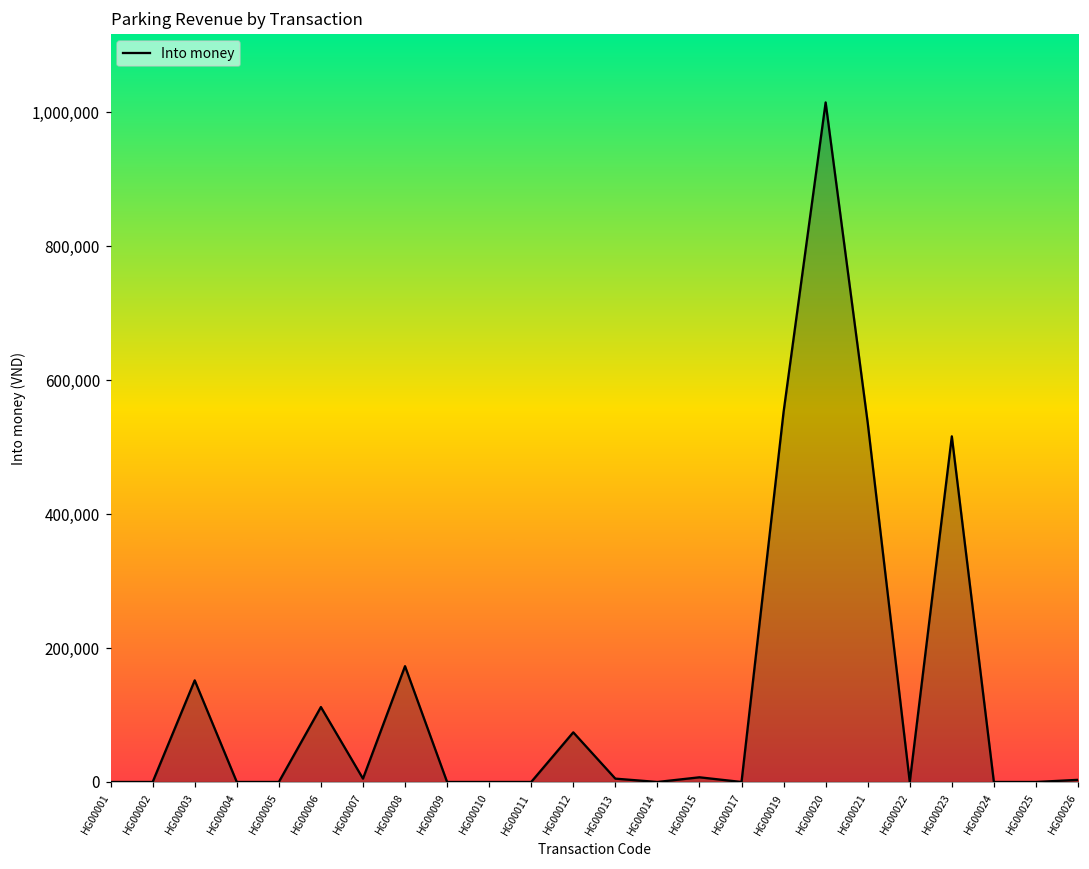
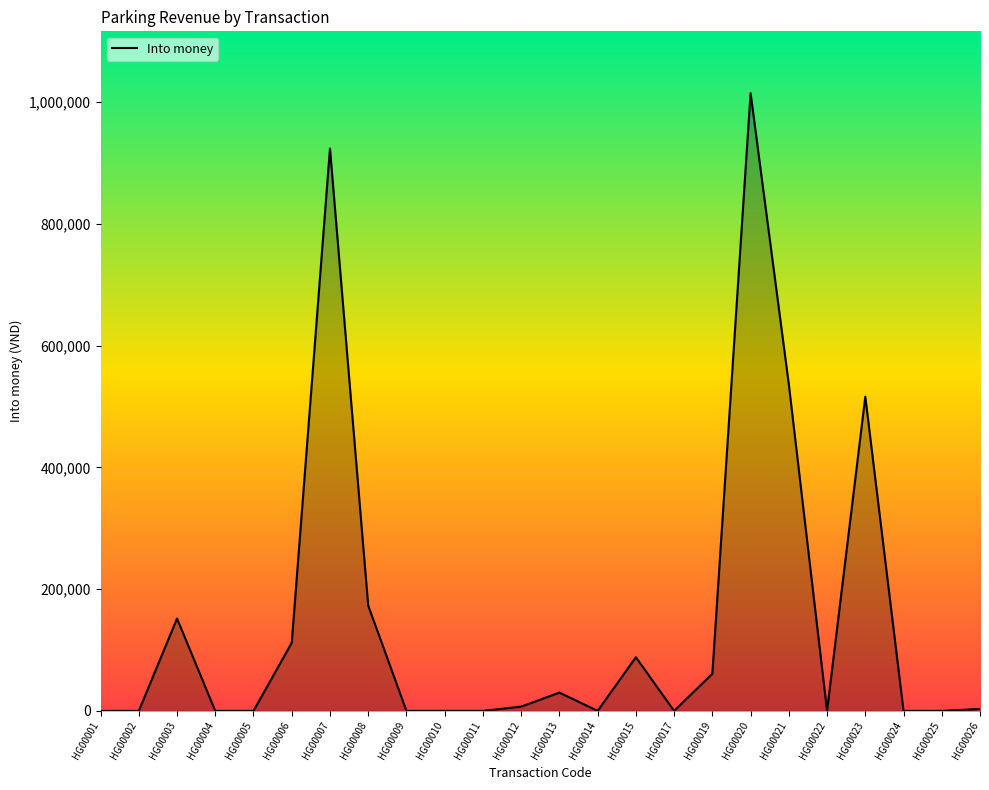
  {
    "HG00001": "0",
    "HG00002": "0",
    "HG00003": "150,000",
    "HG00004": "0",
    "HG00005": "0",
    "HG00006": "110,000",
-   "HG00007": "10,000",
+   "HG00007": "920,000",
    "HG00008": "170,000",
    "HG00009": "0",
    "HG00010": "0",
    "HG00011": "0",
-   "HG00012": "70,000",
-   "HG00013": "10,000",
+   "HG00012": "10,000",
+   "HG00013": "30,000",
    "HG00014": "0",
-   "HG00015": "10,000",
+   "HG00015": "90,000",
    "HG00017": "0",
-   "HG00019": "550,000",
+   "HG00019": "60,000",
    "HG00020": "1,020,000",
    "HG00021": "540,000",
    "HG00022": "0",
    "HG00023": "520,000",
    "HG00024": "0",
    "HG00025": "0",
    "HG00026": "0"
  }
